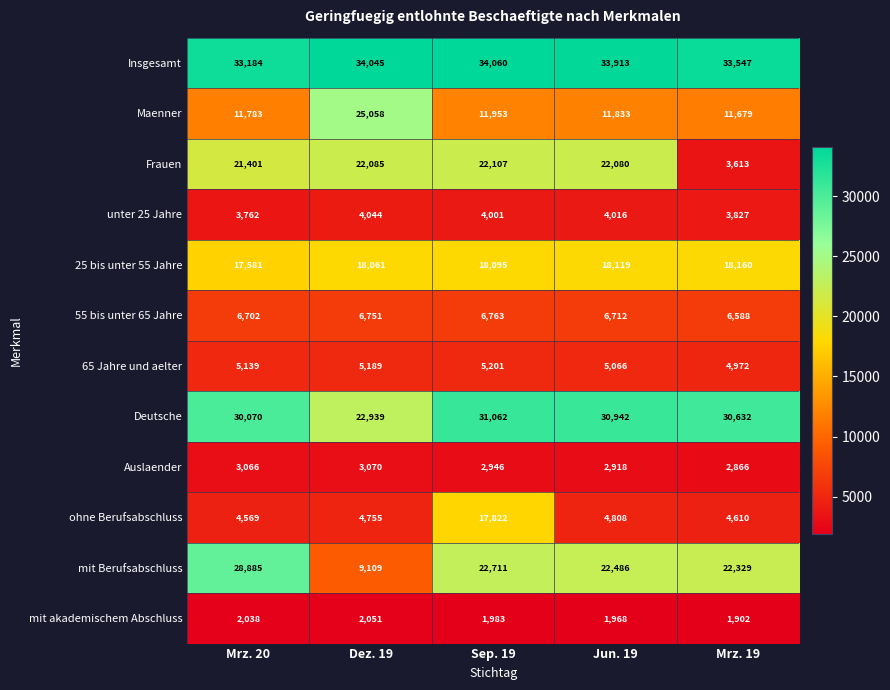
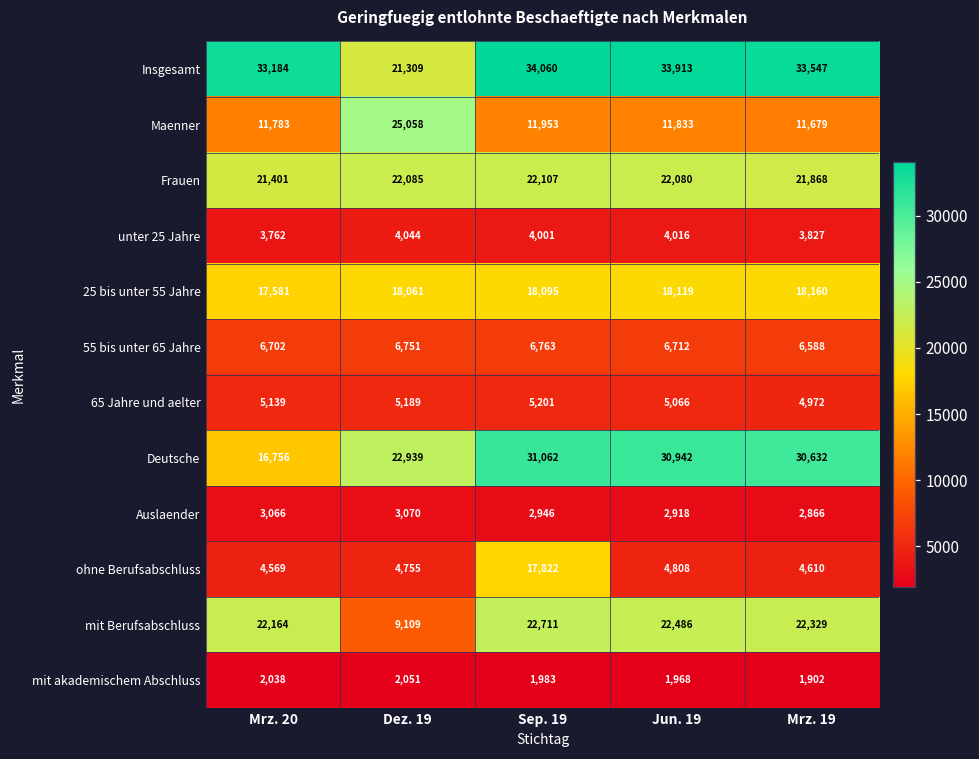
  {
    "Insgesamt": {
      "Mrz. 20": "33,184",
-     "Dez. 19": "34,045",
+     "Dez. 19": "21,309",
      "Sep. 19": "34,060",
      "Jun. 19": "33,913",
      "Mrz. 19": "33,547"
    },
    "Maenner": {
      "Mrz. 20": "11,783",
      "Dez. 19": "25,058",
      "Sep. 19": "11,953",
      "Jun. 19": "11,833",
      "Mrz. 19": "11,679"
    },
    "Frauen": {
      "Mrz. 20": "21,401",
      "Dez. 19": "22,085",
      "Sep. 19": "22,107",
      "Jun. 19": "22,080",
-     "Mrz. 19": "3,613"
+     "Mrz. 19": "21,868"
    },
    "unter 25 Jahre": {
      "Mrz. 20": "3,762",
      "Dez. 19": "4,044",
      "Sep. 19": "4,001",
      "Jun. 19": "4,016",
      "Mrz. 19": "3,827"
    },
    "25 bis unter 55 Jahre": {
      "Mrz. 20": "17,581",
      "Dez. 19": "18,061",
      "Sep. 19": "18,095",
      "Jun. 19": "18,119",
      "Mrz. 19": "18,160"
    },
    "55 bis unter 65 Jahre": {
      "Mrz. 20": "6,702",
      "Dez. 19": "6,751",
      "Sep. 19": "6,763",
      "Jun. 19": "6,712",
      "Mrz. 19": "6,588"
    },
    "65 Jahre und aelter": {
      "Mrz. 20": "5,139",
      "Dez. 19": "5,189",
      "Sep. 19": "5,201",
      "Jun. 19": "5,066",
      "Mrz. 19": "4,972"
    },
    "Deutsche": {
-     "Mrz. 20": "30,070",
+     "Mrz. 20": "16,756",
      "Dez. 19": "22,939",
      "Sep. 19": "31,062",
      "Jun. 19": "30,942",
      "Mrz. 19": "30,632"
    },
    "Auslaender": {
      "Mrz. 20": "3,066",
      "Dez. 19": "3,070",
      "Sep. 19": "2,946",
      "Jun. 19": "2,918",
      "Mrz. 19": "2,866"
    },
    "ohne Berufsabschluss": {
      "Mrz. 20": "4,569",
      "Dez. 19": "4,755",
      "Sep. 19": "17,822",
      "Jun. 19": "4,808",
      "Mrz. 19": "4,610"
    },
    "mit Berufsabschluss": {
-     "Mrz. 20": "28,885",
+     "Mrz. 20": "22,164",
      "Dez. 19": "9,109",
      "Sep. 19": "22,711",
      "Jun. 19": "22,486",
      "Mrz. 19": "22,329"
    },
    "mit akademischem Abschluss": {
      "Mrz. 20": "2,038",
      "Dez. 19": "2,051",
      "Sep. 19": "1,983",
      "Jun. 19": "1,968",
      "Mrz. 19": "1,902"
    }
  }
